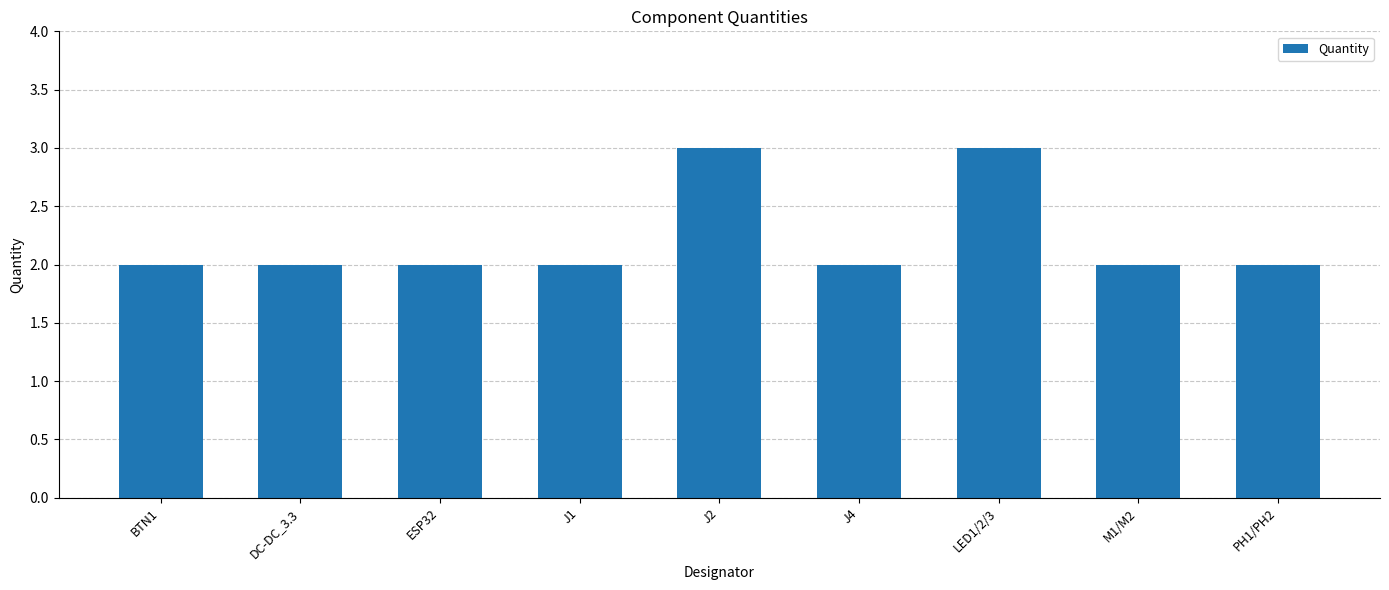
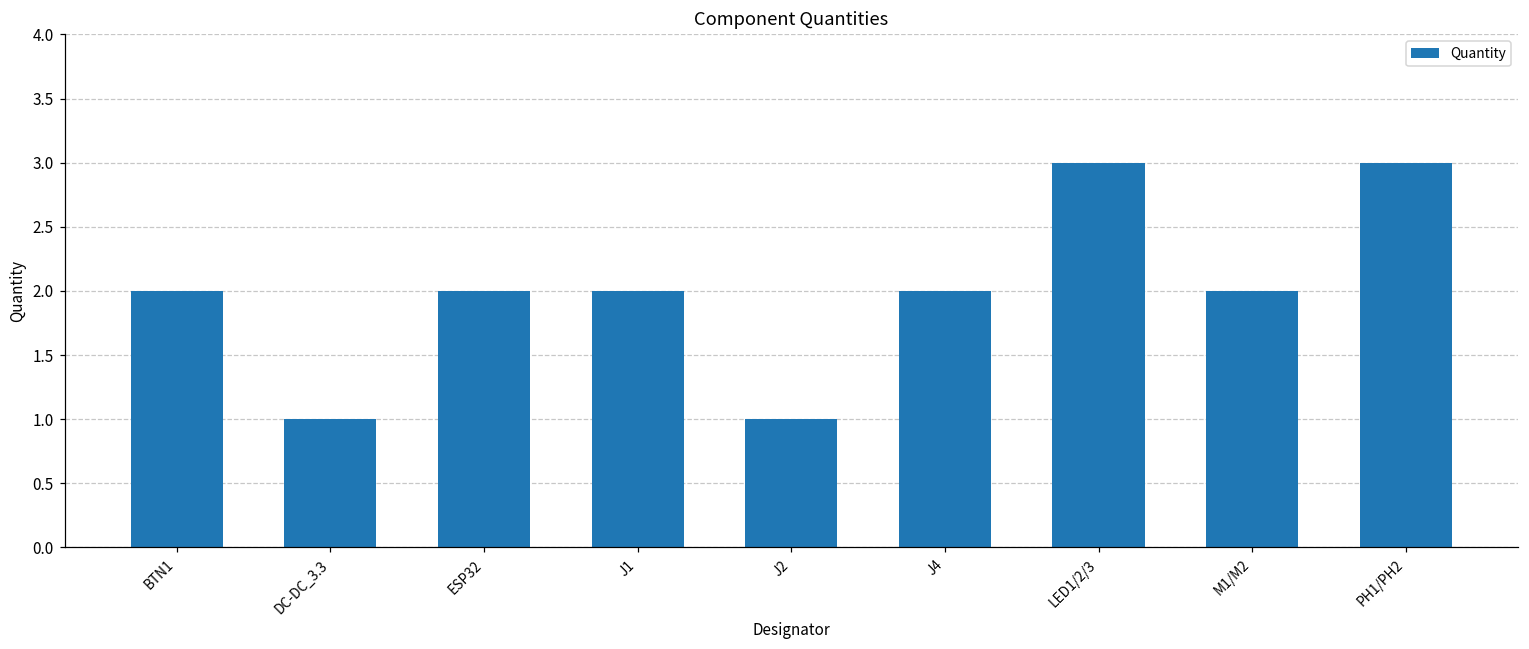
  {
    "BTN1": 2,
-   "DC-DC_3.3": 2,
+   "DC-DC_3.3": 1,
    "ESP32": 2,
    "J1": 2,
-   "J2": 3,
+   "J2": 1,
    "J4": 2,
    "LED1/2/3": 3,
    "M1/M2": 2,
-   "PH1/PH2": 2
+   "PH1/PH2": 3
  }
